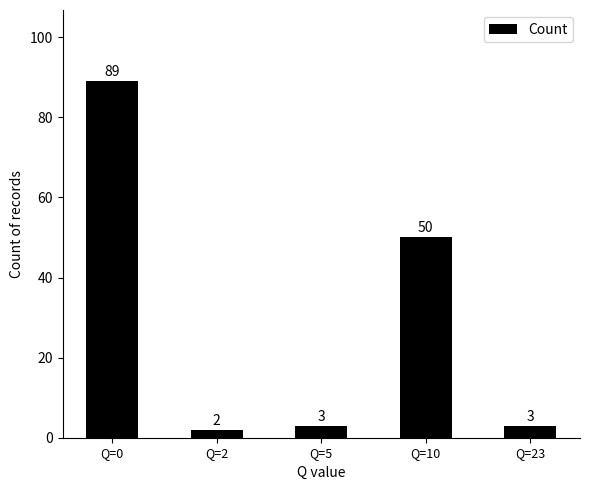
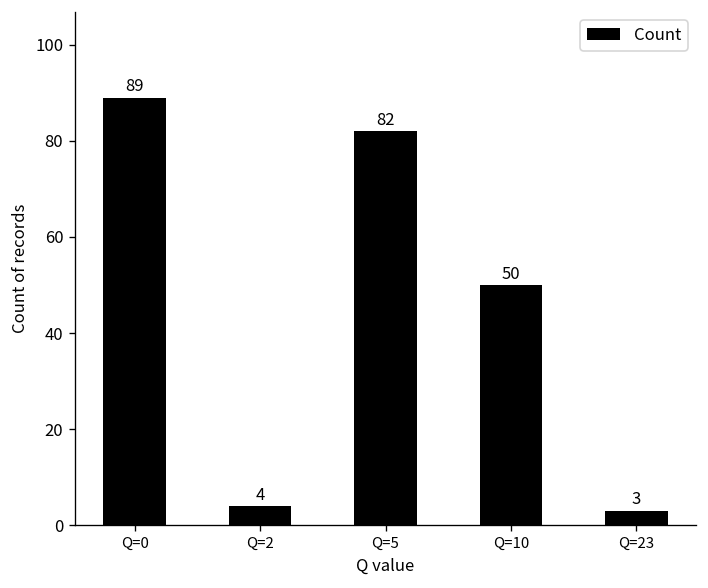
  {
    "Q=0": 89,
-   "Q=2": 2,
-   "Q=5": 3,
+   "Q=2": 4,
+   "Q=5": 82,
    "Q=10": 50,
    "Q=23": 3
  }
